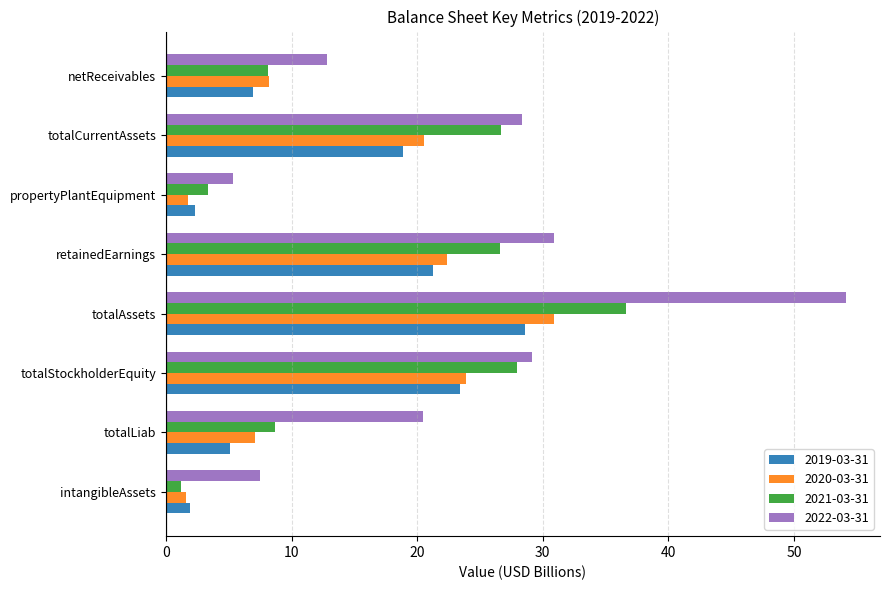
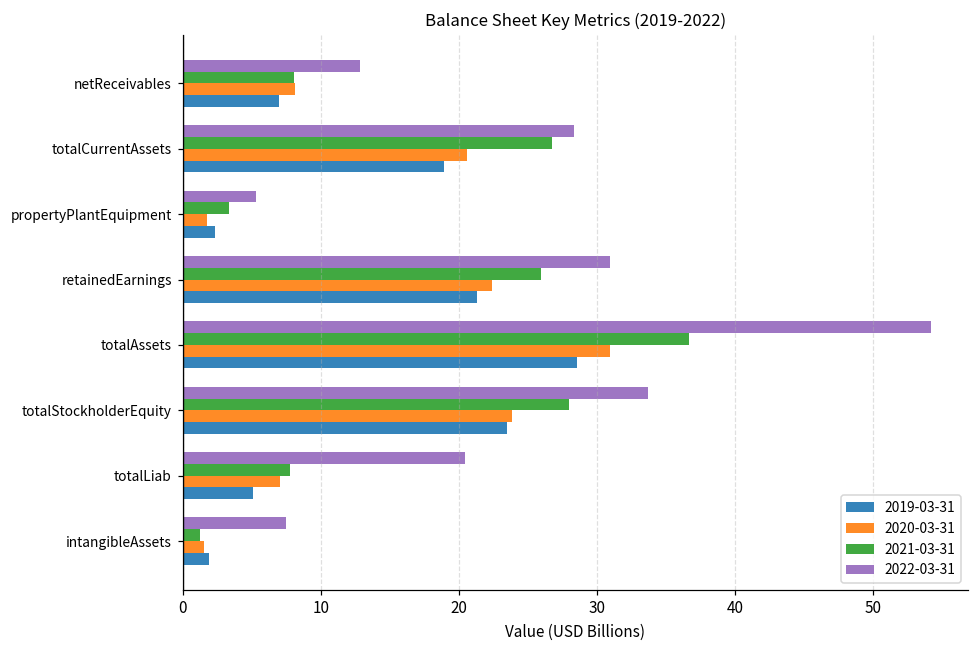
  {
    "2019-03-31": {
      "netReceivables": 7.0,
      "totalCurrentAssets": 18.9,
      "propertyPlantEquipment": 2.3,
      "retainedEarnings": 21.3,
      "totalAssets": 28.6,
      "totalStockholderEquity": 23.4,
      "totalLiab": 5.1,
      "intangibleAssets": 1.9
    },
    "2020-03-31": {
      "netReceivables": 8.2,
      "totalCurrentAssets": 20.6,
      "propertyPlantEquipment": 1.8,
      "retainedEarnings": 22.4,
      "totalAssets": 30.9,
      "totalStockholderEquity": 23.9,
      "totalLiab": 7.1,
      "intangibleAssets": 1.6
    },
    "2021-03-31": {
      "netReceivables": 8.1,
      "totalCurrentAssets": 26.7,
      "propertyPlantEquipment": 3.4,
-     "retainedEarnings": 26.6,
+     "retainedEarnings": 25.9,
      "totalAssets": 36.7,
      "totalStockholderEquity": 28.0,
-     "totalLiab": 8.7,
+     "totalLiab": 7.8,
      "intangibleAssets": 1.2
    },
    "2022-03-31": {
      "netReceivables": 12.8,
      "totalCurrentAssets": 28.3,
      "propertyPlantEquipment": 5.3,
      "retainedEarnings": 30.9,
      "totalAssets": 54.1,
-     "totalStockholderEquity": 29.2,
+     "totalStockholderEquity": 33.7,
      "totalLiab": 20.5,
      "intangibleAssets": 7.5
    }
  }
